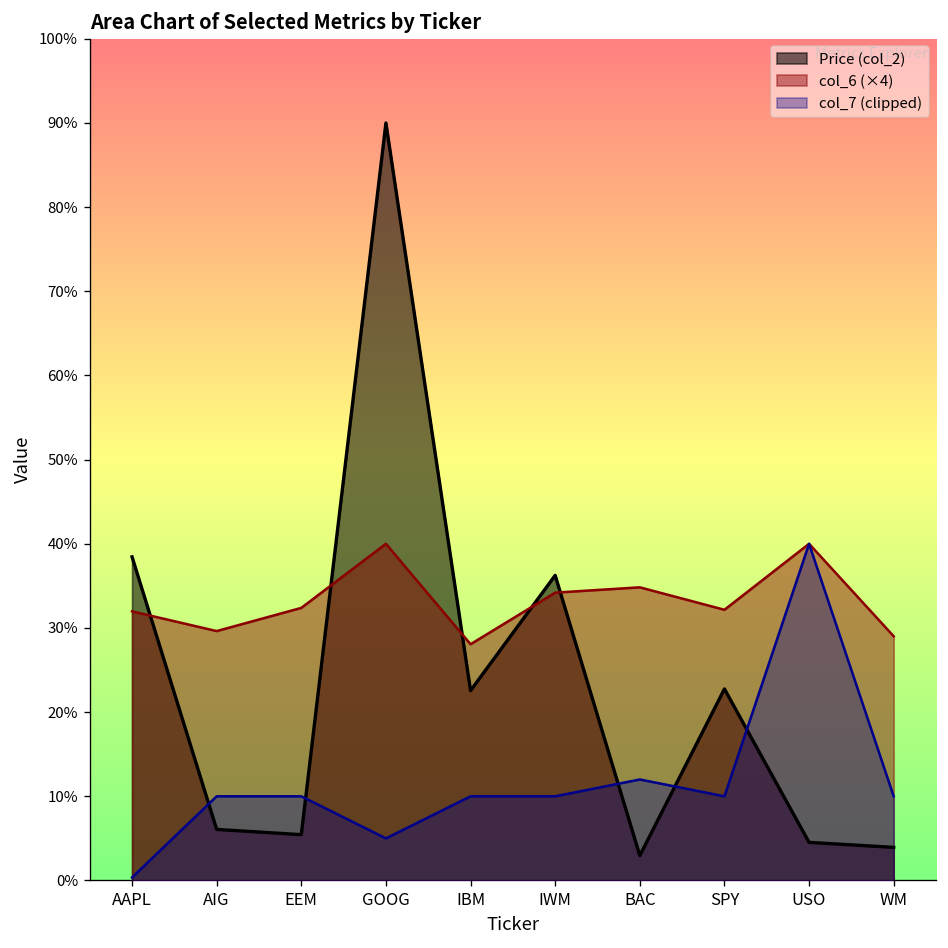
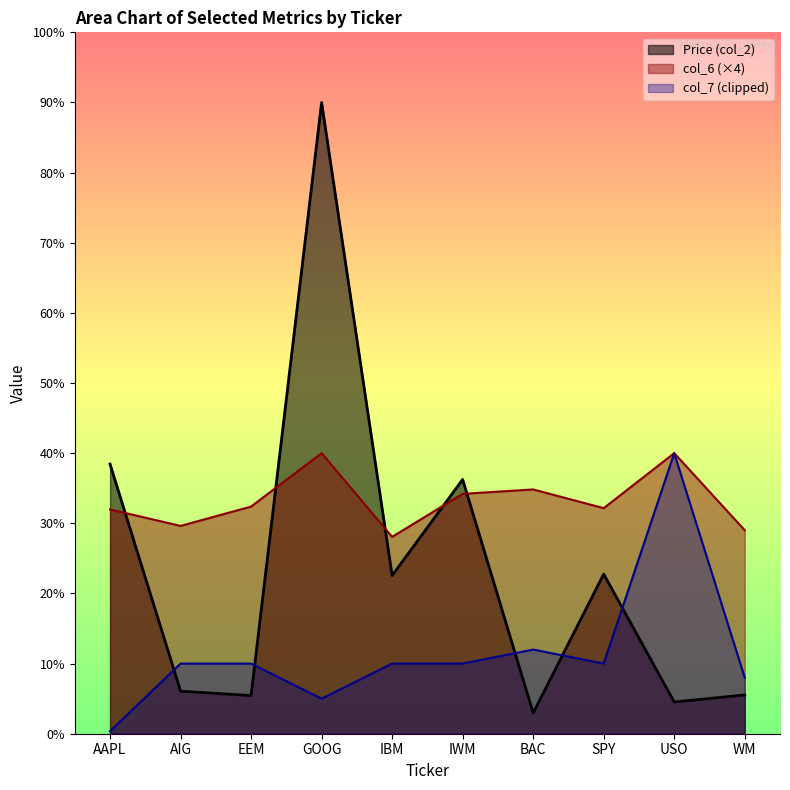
  {
    "Price (col_2)": {
      "AAPL": "38%",
      "AIG": "6%",
      "EEM": "5%",
      "GOOG": "90%",
      "IBM": "23%",
      "IWM": "36%",
      "BAC": "3%",
      "SPY": "23%",
      "USO": "5%",
-     "WM": "4%"
+     "WM": "6%"
    },
    "col_6 (×4)": {
      "AAPL": "32%",
      "AIG": "30%",
      "EEM": "32%",
      "GOOG": "40%",
      "IBM": "28%",
      "IWM": "34%",
      "BAC": "35%",
      "SPY": "32%",
      "WM": "29%"
    },
    "col_7 (clipped)": {
      "AAPL": "0%",
      "AIG": "10%",
      "EEM": "10%",
      "GOOG": "5%",
      "IBM": "10%",
      "IWM": "10%",
      "BAC": "12%",
      "SPY": "10%",
-     "WM": "10%"
+     "WM": "8%"
    }
  }
